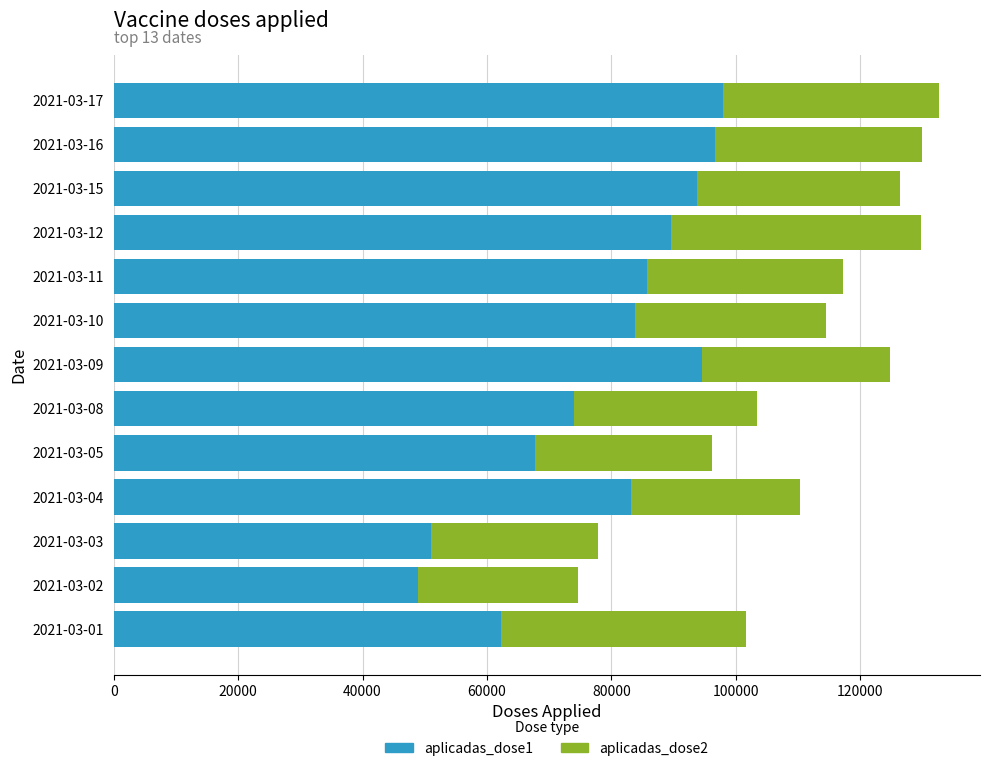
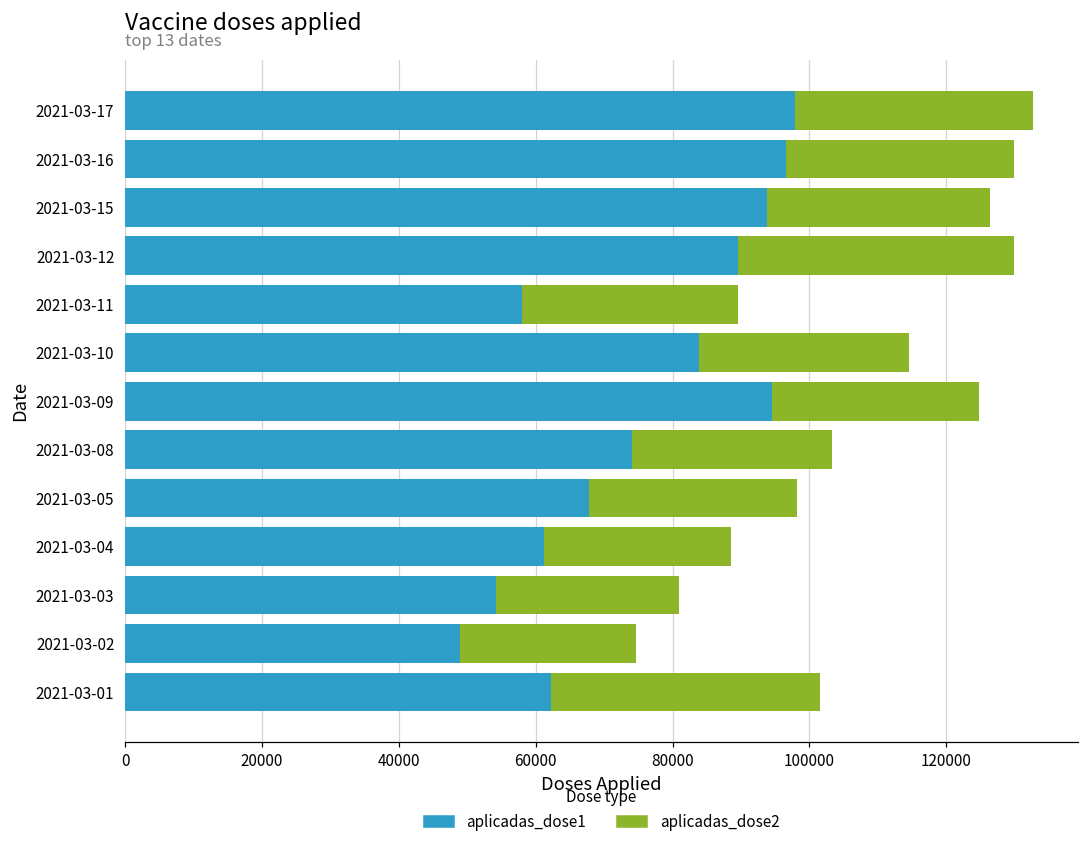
  {
    "aplicadas_dose1": {
      "2021-03-17": 98000,
      "2021-03-16": 97000,
      "2021-03-15": 94000,
      "2021-03-12": 90000,
-     "2021-03-11": 86000,
+     "2021-03-11": 58000,
      "2021-03-10": 84000,
      "2021-03-09": 95000,
      "2021-03-08": 74000,
      "2021-03-05": 68000,
-     "2021-03-04": 83000,
-     "2021-03-03": 51000,
+     "2021-03-04": 61000,
+     "2021-03-03": 54000,
      "2021-03-02": 49000,
      "2021-03-01": 62000
    },
    "aplicadas_dose2": {
      "2021-03-17": 35000,
      "2021-03-16": 33000,
      "2021-03-15": 33000,
      "2021-03-12": 40000,
      "2021-03-11": 32000,
      "2021-03-10": 31000,
      "2021-03-09": 30000,
      "2021-03-08": 29000,
-     "2021-03-05": 28000,
+     "2021-03-05": 30000,
      "2021-03-04": 27000,
      "2021-03-03": 27000,
      "2021-03-02": 26000,
      "2021-03-01": 39000
    }
  }
